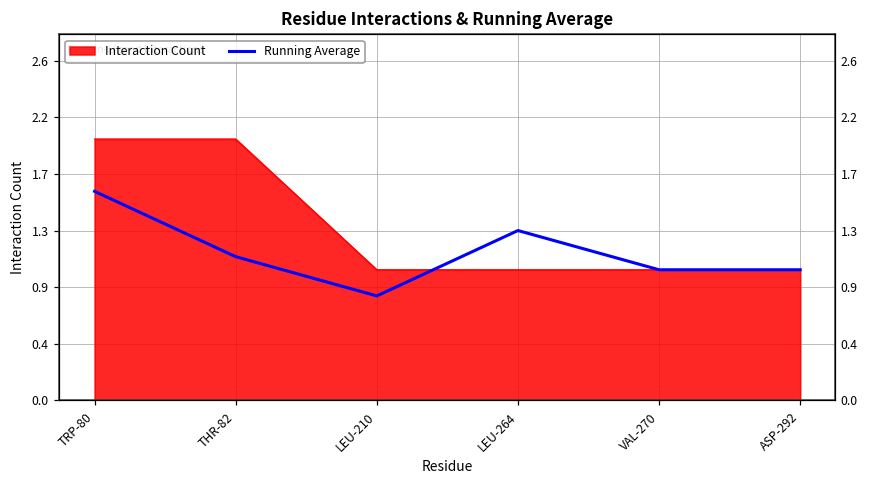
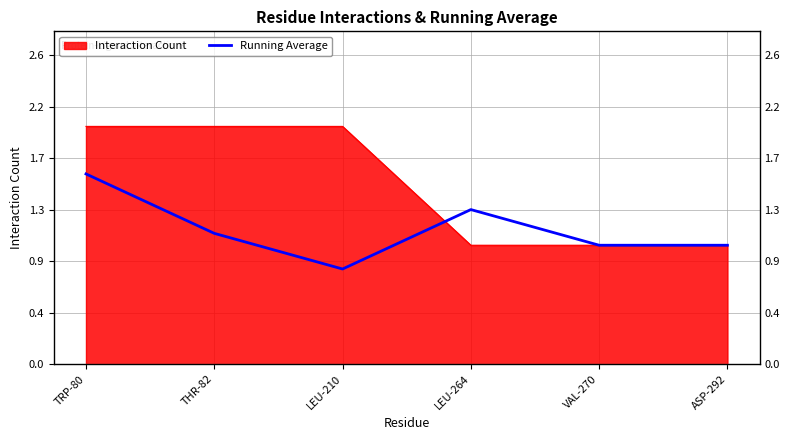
  {
    "Interaction Count": {
      "TRP-80": 2,
      "THR-82": 2,
-     "LEU-210": 1,
+     "LEU-210": 2,
      "LEU-264": 1
    },
    "Running Average": {
      "TRP-80": 1.60,
      "THR-82": 1.10,
      "LEU-210": 0.80,
      "LEU-264": 1.30
    }
  }
